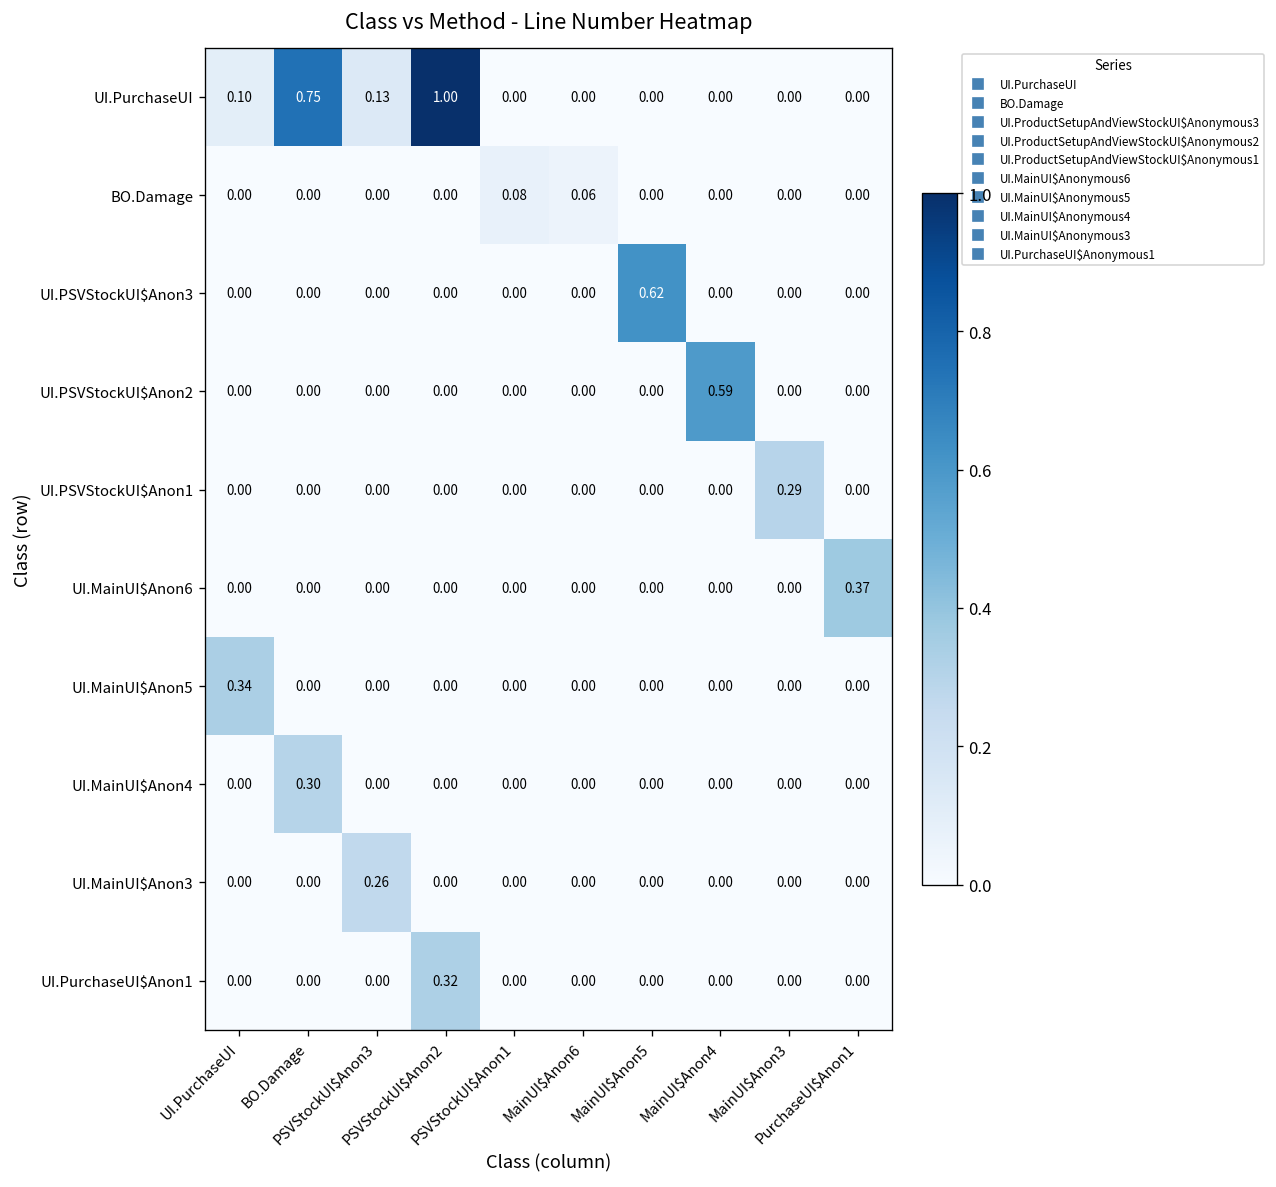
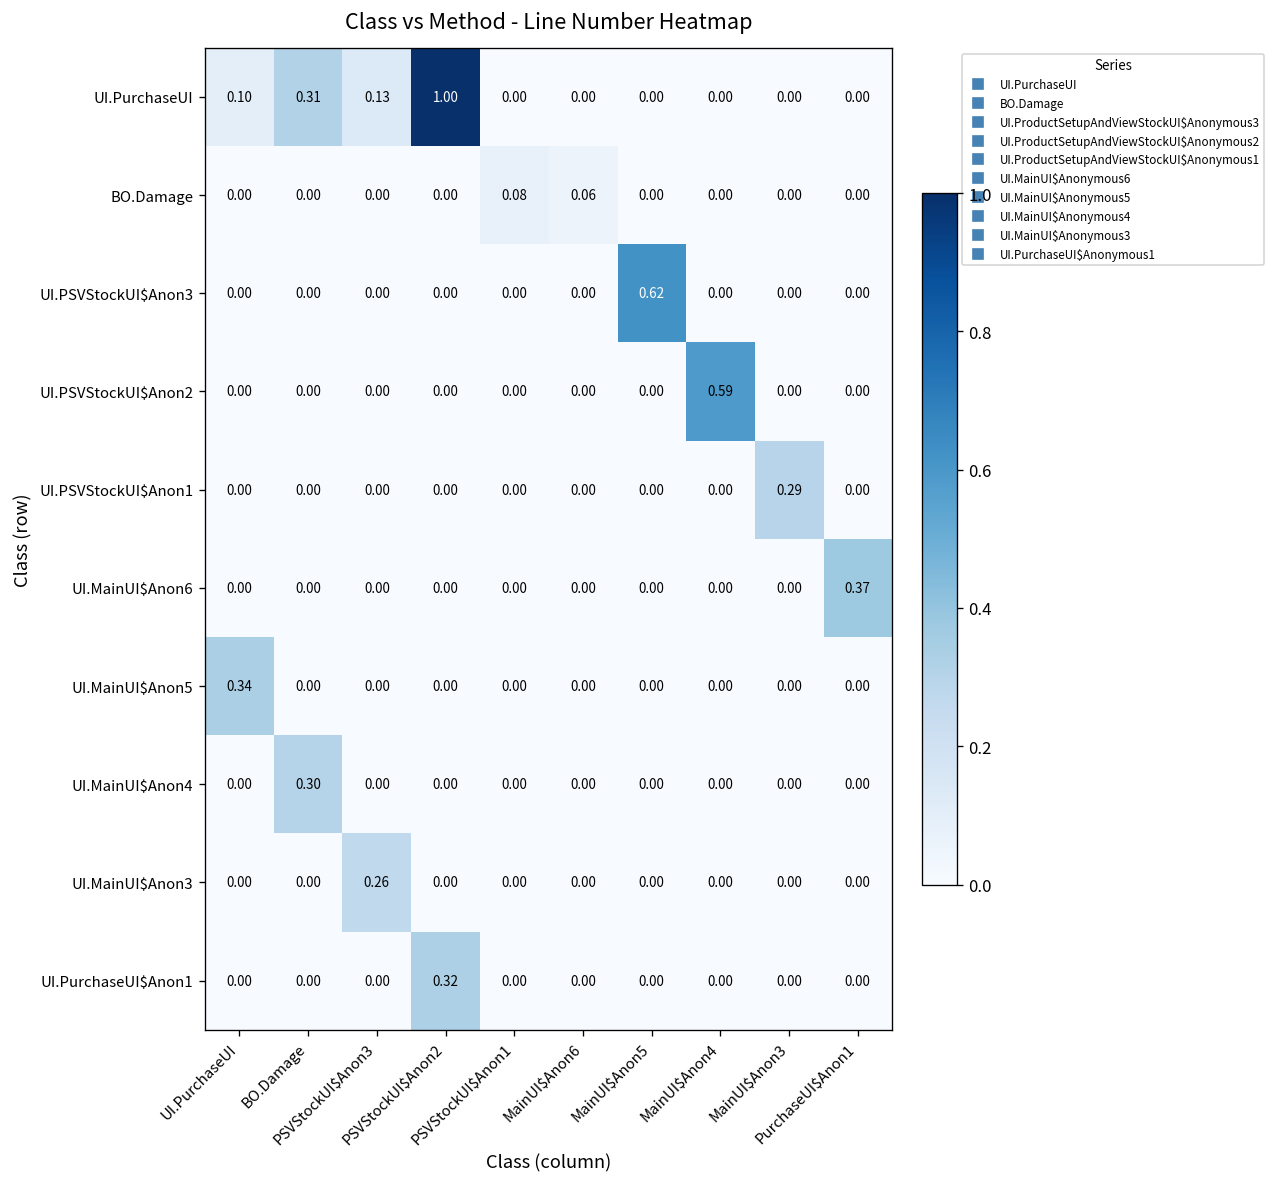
  {
    "UI.PurchaseUI": {
      "UI.PurchaseUI": 0.10,
-     "BO.Damage": 0.75,
+     "BO.Damage": 0.31,
      "PSVStockUI$Anon3": 0.13,
      "PSVStockUI$Anon2": 1.00,
      "PSVStockUI$Anon1": 0.00,
      "MainUI$Anon6": 0.00,
      "MainUI$Anon5": 0.00,
      "MainUI$Anon4": 0.00,
      "MainUI$Anon3": 0.00,
      "PurchaseUI$Anon1": 0.00
    },
    "BO.Damage": {
      "UI.PurchaseUI": 0.00,
      "BO.Damage": 0.00,
      "PSVStockUI$Anon3": 0.00,
      "PSVStockUI$Anon2": 0.00,
      "PSVStockUI$Anon1": 0.08,
      "MainUI$Anon6": 0.06,
      "MainUI$Anon5": 0.00,
      "MainUI$Anon4": 0.00,
      "MainUI$Anon3": 0.00,
      "PurchaseUI$Anon1": 0.00
    },
    "UI.PSVStockUI$Anon3": {
      "UI.PurchaseUI": 0.00,
      "BO.Damage": 0.00,
      "PSVStockUI$Anon3": 0.00,
      "PSVStockUI$Anon2": 0.00,
      "PSVStockUI$Anon1": 0.00,
      "MainUI$Anon6": 0.00,
      "MainUI$Anon5": 0.62,
      "MainUI$Anon4": 0.00,
      "MainUI$Anon3": 0.00,
      "PurchaseUI$Anon1": 0.00
    },
    "UI.PSVStockUI$Anon2": {
      "UI.PurchaseUI": 0.00,
      "BO.Damage": 0.00,
      "PSVStockUI$Anon3": 0.00,
      "PSVStockUI$Anon2": 0.00,
      "PSVStockUI$Anon1": 0.00,
      "MainUI$Anon6": 0.00,
      "MainUI$Anon5": 0.00,
      "MainUI$Anon4": 0.59,
      "MainUI$Anon3": 0.00,
      "PurchaseUI$Anon1": 0.00
    },
    "UI.PSVStockUI$Anon1": {
      "UI.PurchaseUI": 0.00,
      "BO.Damage": 0.00,
      "PSVStockUI$Anon3": 0.00,
      "PSVStockUI$Anon2": 0.00,
      "PSVStockUI$Anon1": 0.00,
      "MainUI$Anon6": 0.00,
      "MainUI$Anon5": 0.00,
      "MainUI$Anon4": 0.00,
      "MainUI$Anon3": 0.29,
      "PurchaseUI$Anon1": 0.00
    },
    "UI.MainUI$Anon6": {
      "UI.PurchaseUI": 0.00,
      "BO.Damage": 0.00,
      "PSVStockUI$Anon3": 0.00,
      "PSVStockUI$Anon2": 0.00,
      "PSVStockUI$Anon1": 0.00,
      "MainUI$Anon6": 0.00,
      "MainUI$Anon5": 0.00,
      "MainUI$Anon4": 0.00,
      "MainUI$Anon3": 0.00,
      "PurchaseUI$Anon1": 0.37
    },
    "UI.MainUI$Anon5": {
      "UI.PurchaseUI": 0.34,
      "BO.Damage": 0.00,
      "PSVStockUI$Anon3": 0.00,
      "PSVStockUI$Anon2": 0.00,
      "PSVStockUI$Anon1": 0.00,
      "MainUI$Anon6": 0.00,
      "MainUI$Anon5": 0.00,
      "MainUI$Anon4": 0.00,
      "MainUI$Anon3": 0.00,
      "PurchaseUI$Anon1": 0.00
    },
    "UI.MainUI$Anon4": {
      "UI.PurchaseUI": 0.00,
      "BO.Damage": 0.30,
      "PSVStockUI$Anon3": 0.00,
      "PSVStockUI$Anon2": 0.00,
      "PSVStockUI$Anon1": 0.00,
      "MainUI$Anon6": 0.00,
      "MainUI$Anon5": 0.00,
      "MainUI$Anon4": 0.00,
      "MainUI$Anon3": 0.00,
      "PurchaseUI$Anon1": 0.00
    },
    "UI.MainUI$Anon3": {
      "UI.PurchaseUI": 0.00,
      "BO.Damage": 0.00,
      "PSVStockUI$Anon3": 0.26,
      "PSVStockUI$Anon2": 0.00,
      "PSVStockUI$Anon1": 0.00,
      "MainUI$Anon6": 0.00,
      "MainUI$Anon5": 0.00,
      "MainUI$Anon4": 0.00,
      "MainUI$Anon3": 0.00,
      "PurchaseUI$Anon1": 0.00
    },
    "UI.PurchaseUI$Anon1": {
      "UI.PurchaseUI": 0.00,
      "BO.Damage": 0.00,
      "PSVStockUI$Anon3": 0.00,
      "PSVStockUI$Anon2": 0.32,
      "PSVStockUI$Anon1": 0.00,
      "MainUI$Anon6": 0.00,
      "MainUI$Anon5": 0.00,
      "MainUI$Anon4": 0.00,
      "MainUI$Anon3": 0.00,
      "PurchaseUI$Anon1": 0.00
    }
  }
